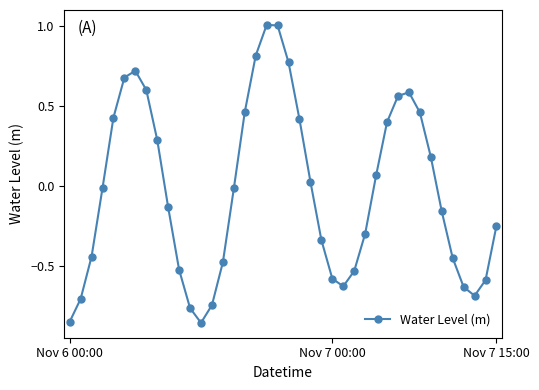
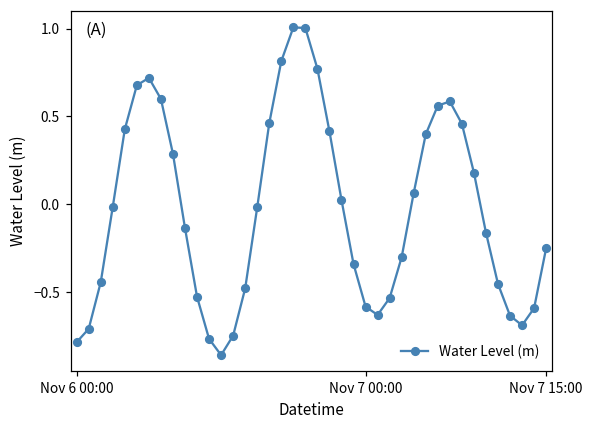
  {
-   "Nov 6 00:00": -0.85,
+   "Nov 6 00:00": -0.78,
    "Nov 7 00:00": -0.58,
    "Nov 7 15:00": -0.25
  }
